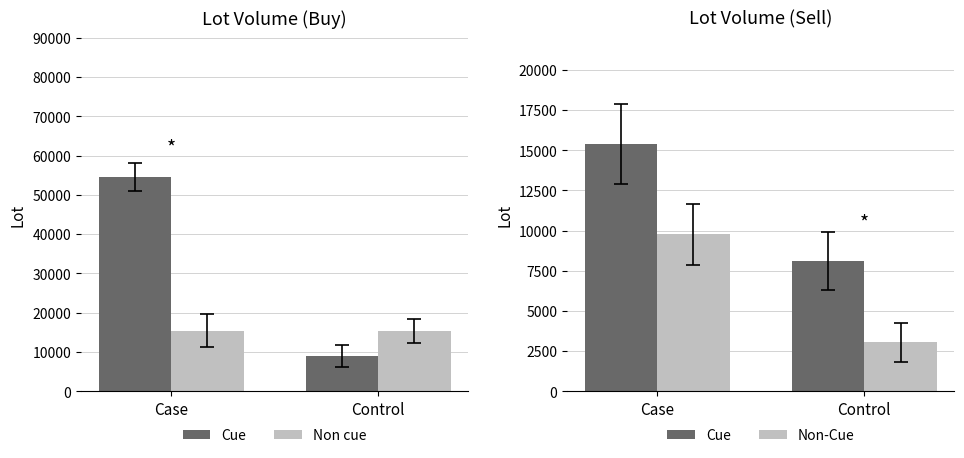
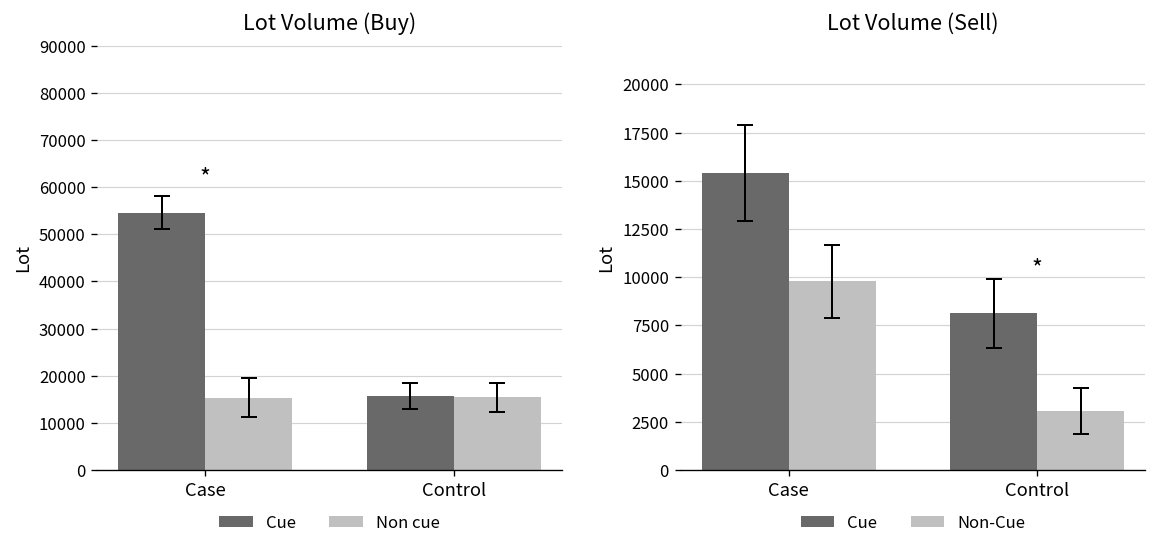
  {
    "Lot Volume (Buy)": {
      "Cue": {
        "Case": 55000,
-       "Control": 9000
+       "Control": 16000
      },
      "Non cue": {
        "Case": 15000,
        "Control": 15000
      }
    },
    "Lot Volume (Sell)": {
      "Cue": {
        "Case": 15400,
        "Control": 8100
      },
      "Non-Cue": {
        "Case": 9800,
        "Control": 3100
      }
    }
  }
